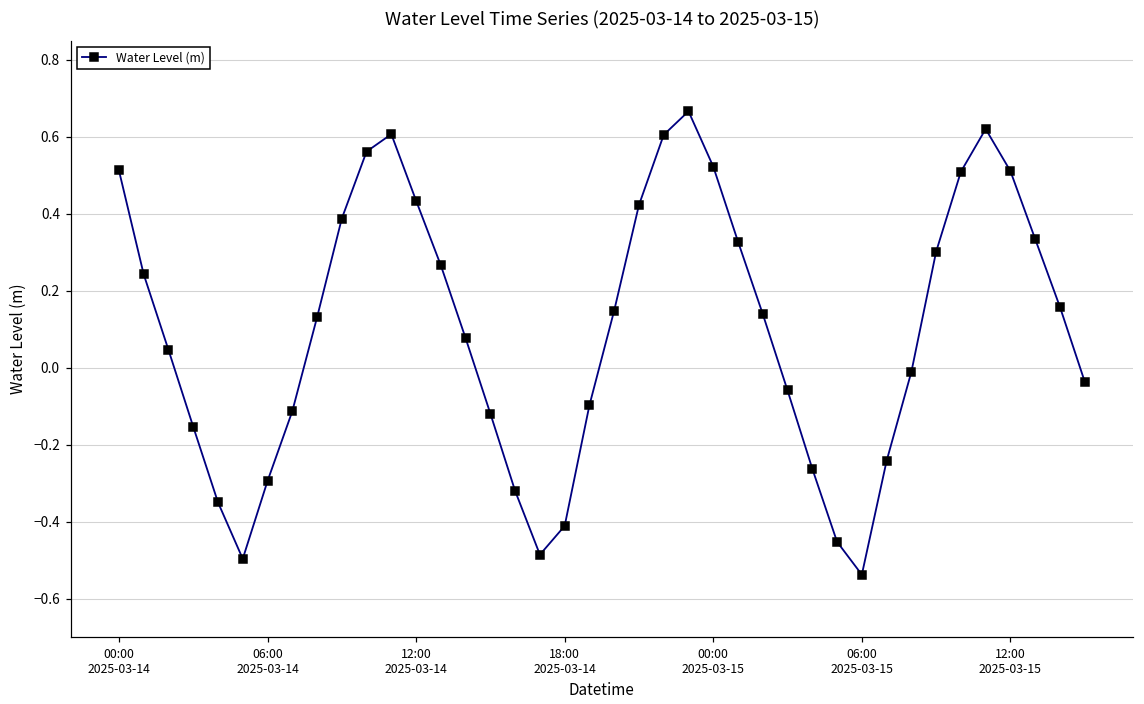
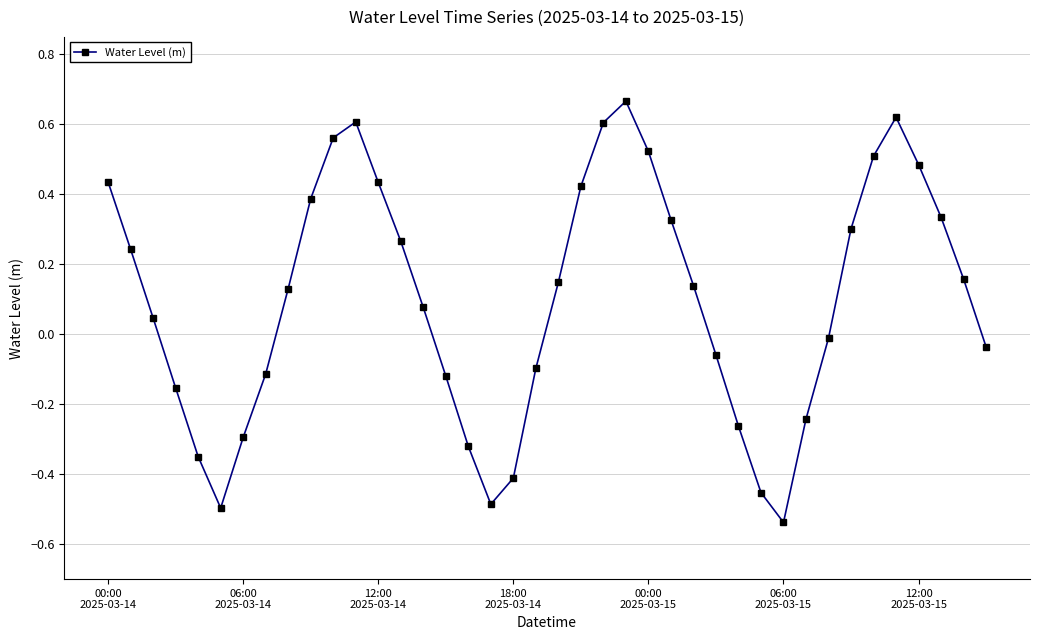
  {
-   "00:00 2025-03-14": 0.51,
+   "00:00 2025-03-14": 0.44,
    "06:00 2025-03-14": -0.29,
    "12:00 2025-03-14": 0.43,
    "18:00 2025-03-14": -0.41,
    "00:00 2025-03-15": 0.52,
    "06:00 2025-03-15": -0.54,
-   "12:00 2025-03-15": 0.51
+   "12:00 2025-03-15": 0.49
  }
